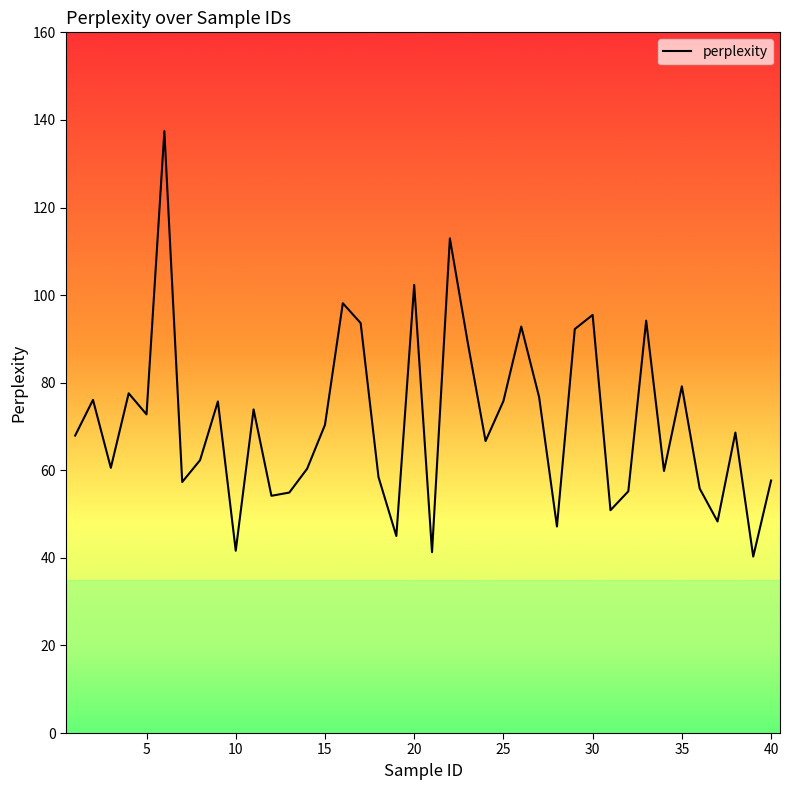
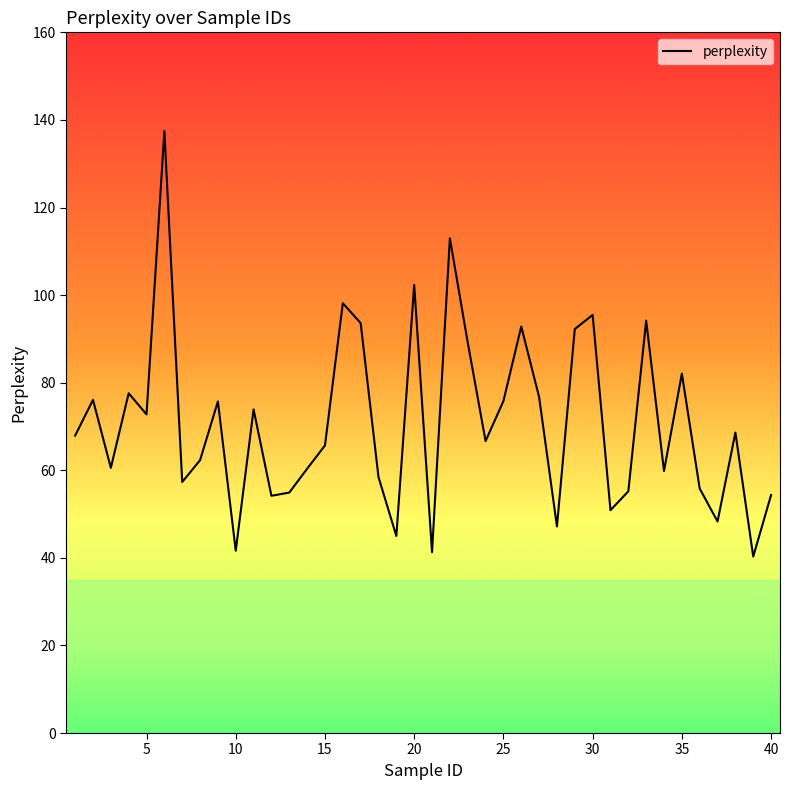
  {
    "5": 73,
    "10": 42,
-   "15": 70,
+   "15": 66,
    "20": 102,
    "25": 76,
    "30": 95,
-   "35": 79,
-   "40": 58
+   "35": 82,
+   "40": 54
  }
